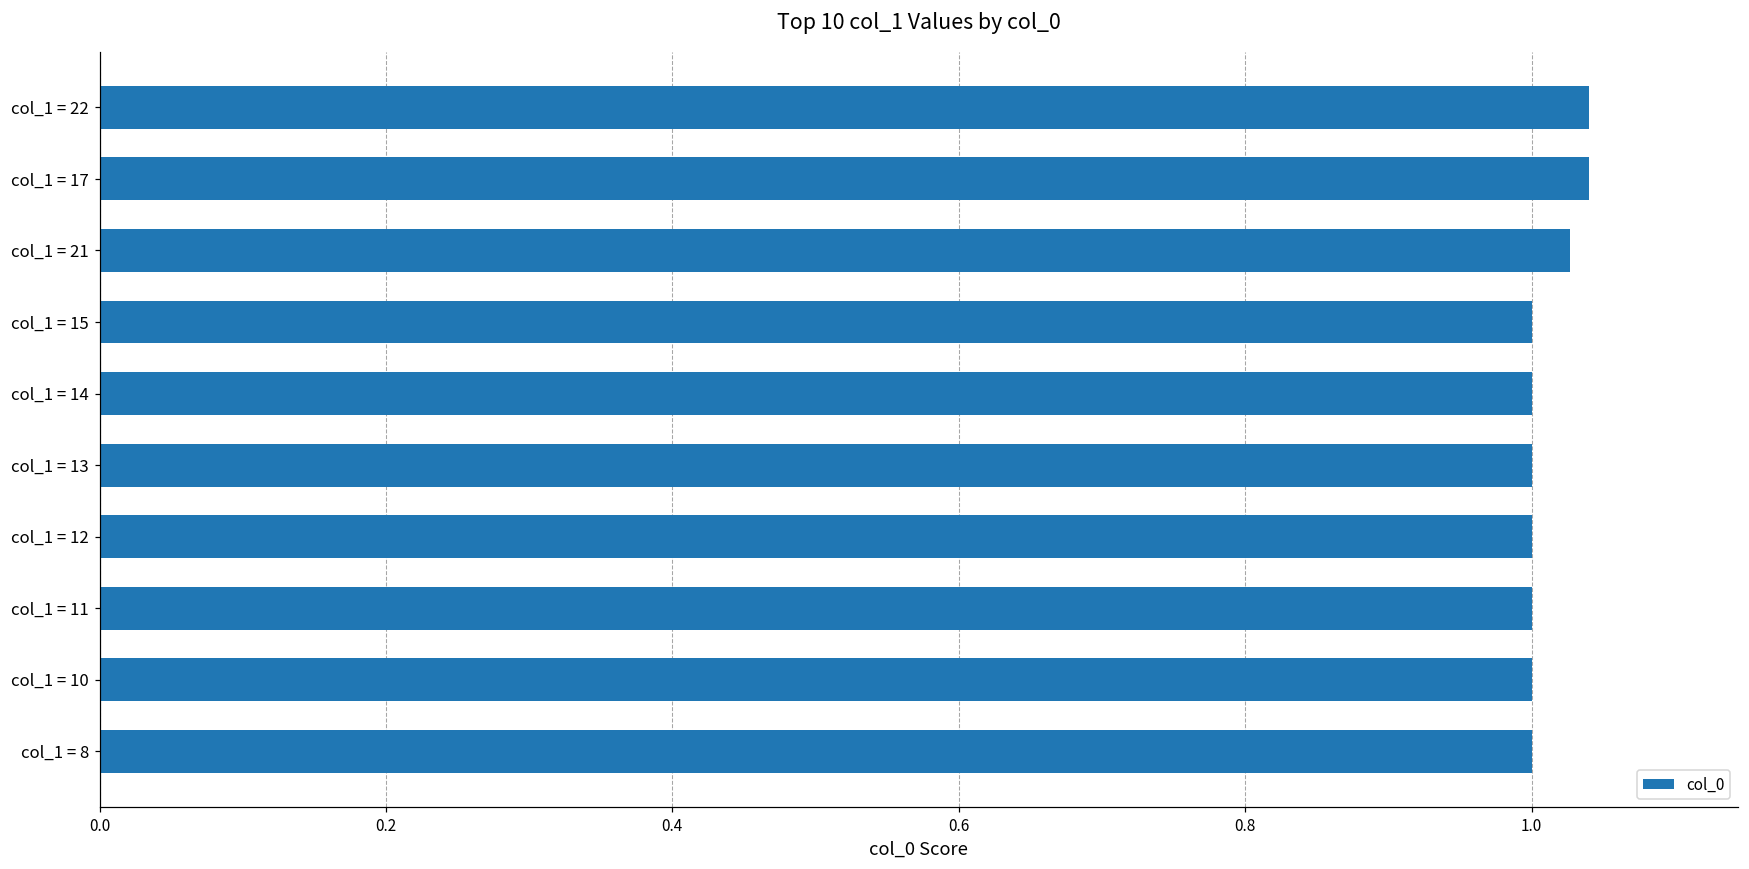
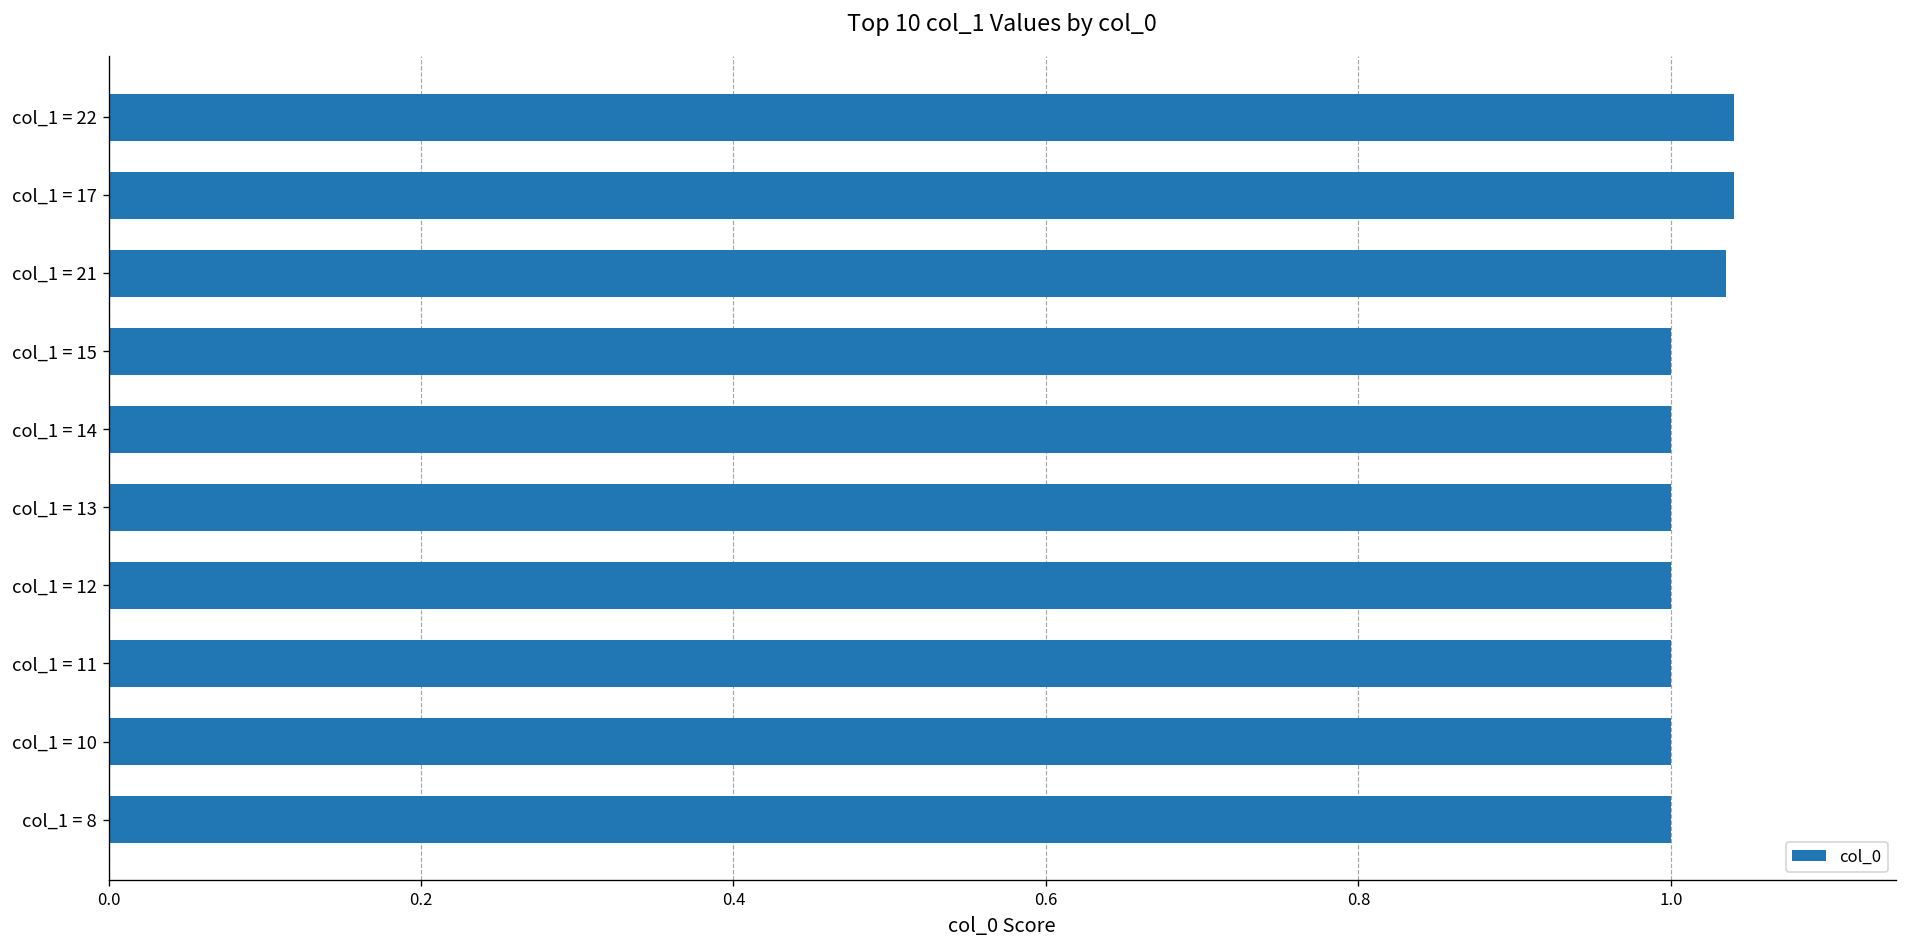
  {
    "col_1 = 22": 1.040,
    "col_1 = 17": 1.040,
-   "col_1 = 21": 1.027,
+   "col_1 = 21": 1.035,
    "col_1 = 15": 1.000,
    "col_1 = 14": 1.000,
    "col_1 = 13": 1.000,
    "col_1 = 12": 1.000,
    "col_1 = 11": 1.000,
    "col_1 = 10": 1.000,
    "col_1 = 8": 1.000
  }
